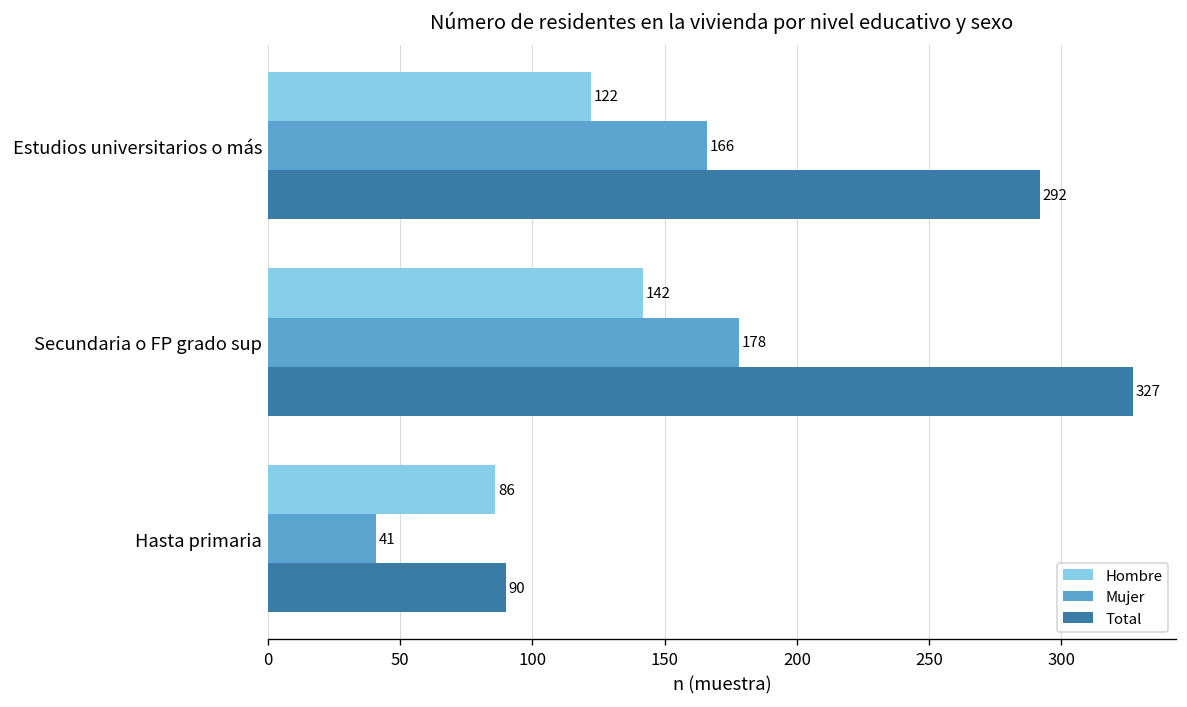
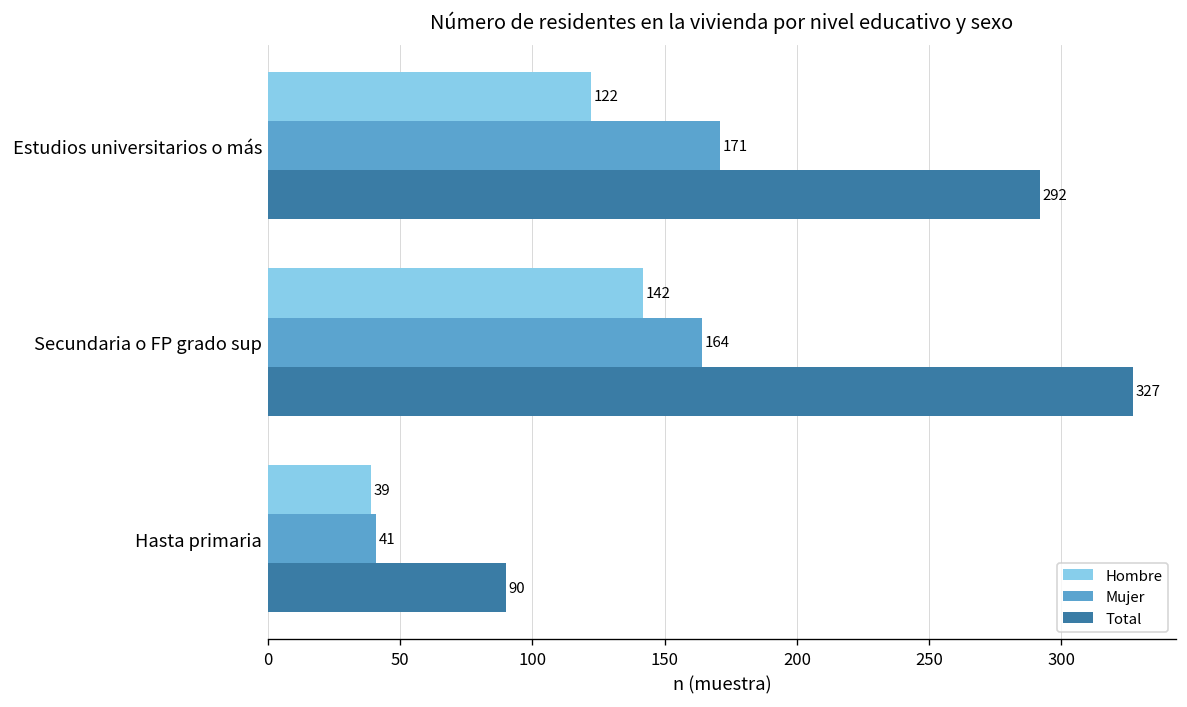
  {
    "Hombre": {
      "Estudios universitarios o más": 122,
      "Secundaria o FP grado sup": 142,
-     "Hasta primaria": 86
+     "Hasta primaria": 39
    },
    "Mujer": {
-     "Estudios universitarios o más": 166,
-     "Secundaria o FP grado sup": 178,
+     "Estudios universitarios o más": 171,
+     "Secundaria o FP grado sup": 164,
      "Hasta primaria": 41
    },
    "Total": {
      "Estudios universitarios o más": 292,
      "Secundaria o FP grado sup": 327,
      "Hasta primaria": 90
    }
  }
